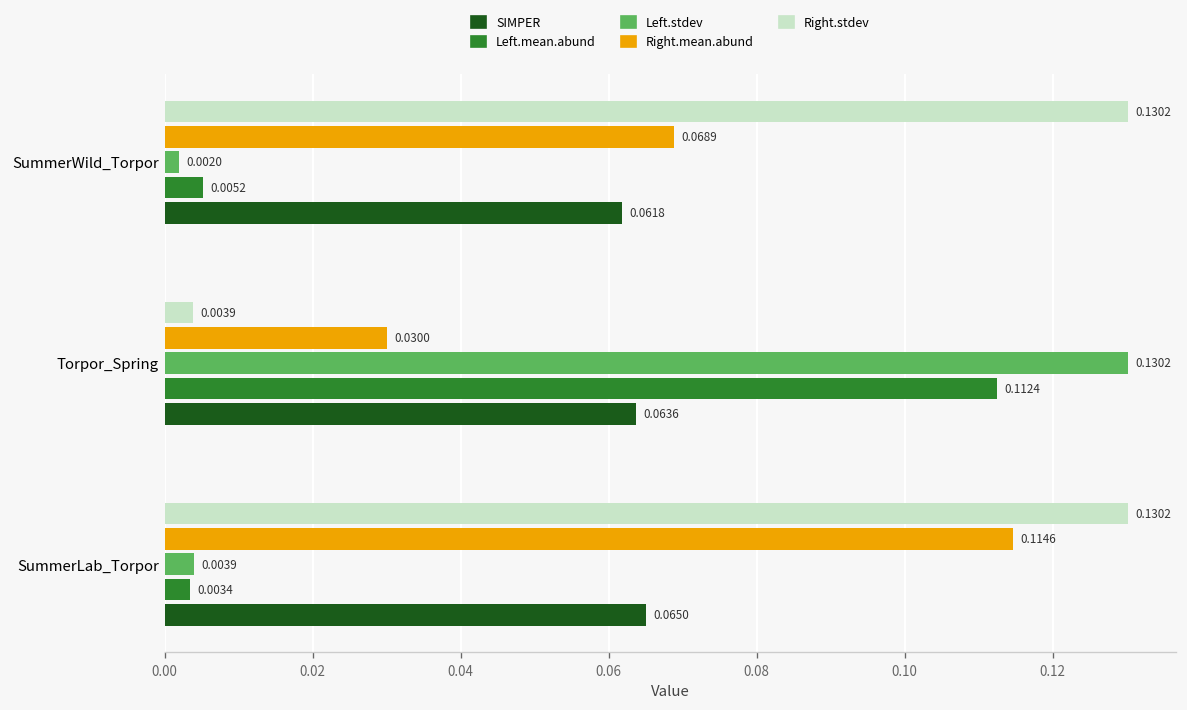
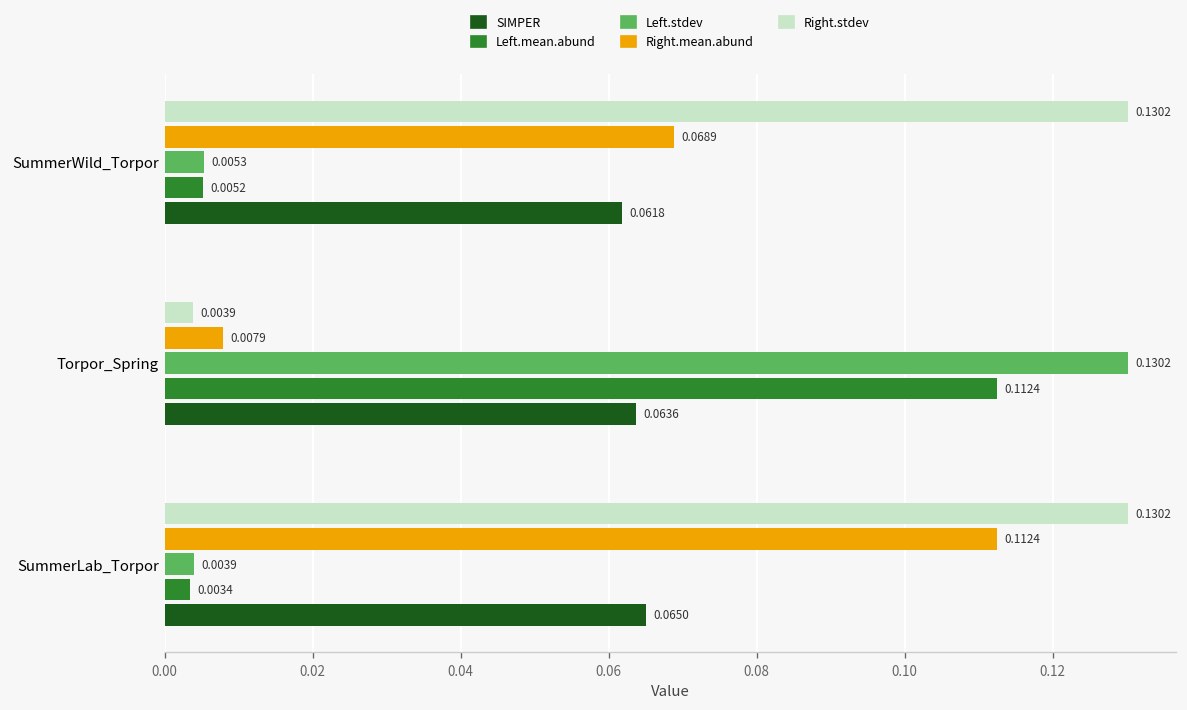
  {
    "Left.stdev": {
-     "SummerWild_Torpor": 0.0020,
+     "SummerWild_Torpor": 0.0053,
      "Torpor_Spring": 0.1302,
      "SummerLab_Torpor": 0.0039
    },
    "Right.mean.abund": {
      "SummerWild_Torpor": 0.0689,
-     "Torpor_Spring": 0.0300,
-     "SummerLab_Torpor": 0.1146
+     "Torpor_Spring": 0.0079,
+     "SummerLab_Torpor": 0.1124
    },
    "Right.stdev": {
      "SummerWild_Torpor": 0.1302,
      "Torpor_Spring": 0.0039,
      "SummerLab_Torpor": 0.1302
    }
  }
